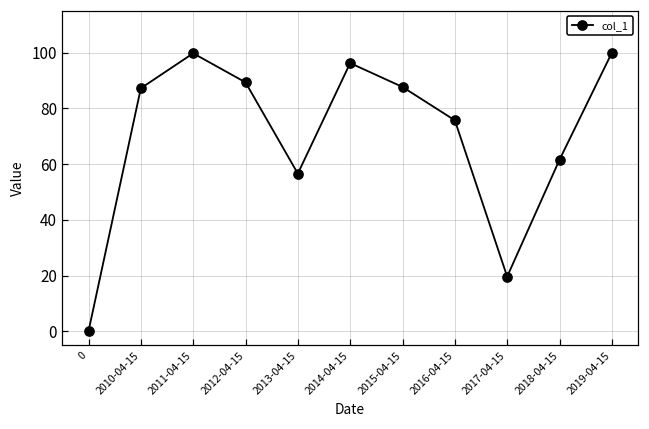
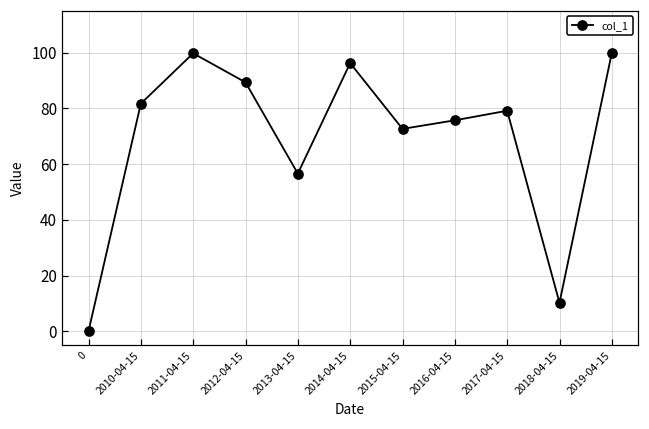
  {
    "0": 0,
-   "2010-04-15": 87,
+   "2010-04-15": 82,
    "2011-04-15": 100,
    "2012-04-15": 89,
    "2013-04-15": 57,
    "2014-04-15": 96,
-   "2015-04-15": 88,
+   "2015-04-15": 73,
    "2016-04-15": 76,
-   "2017-04-15": 20,
-   "2018-04-15": 62,
+   "2017-04-15": 79,
+   "2018-04-15": 10,
    "2019-04-15": 100
  }
